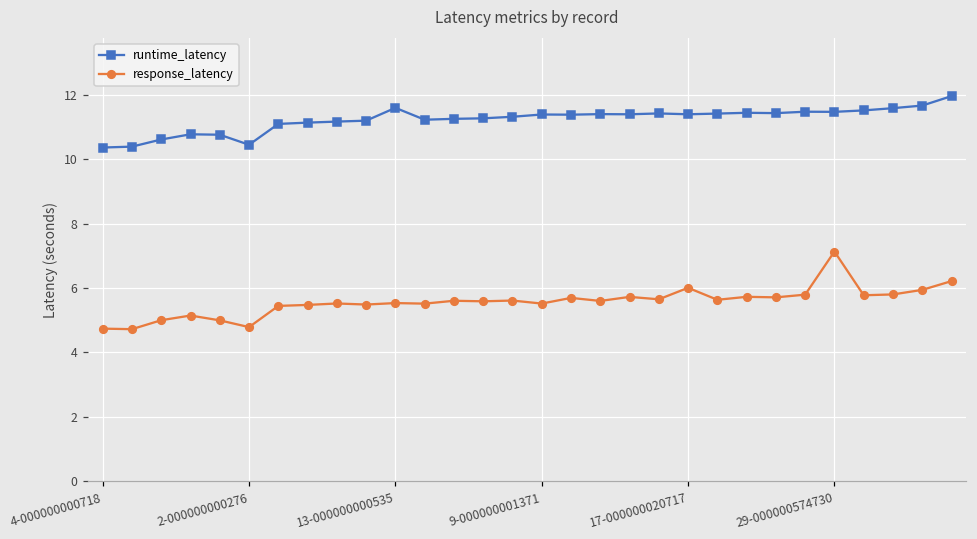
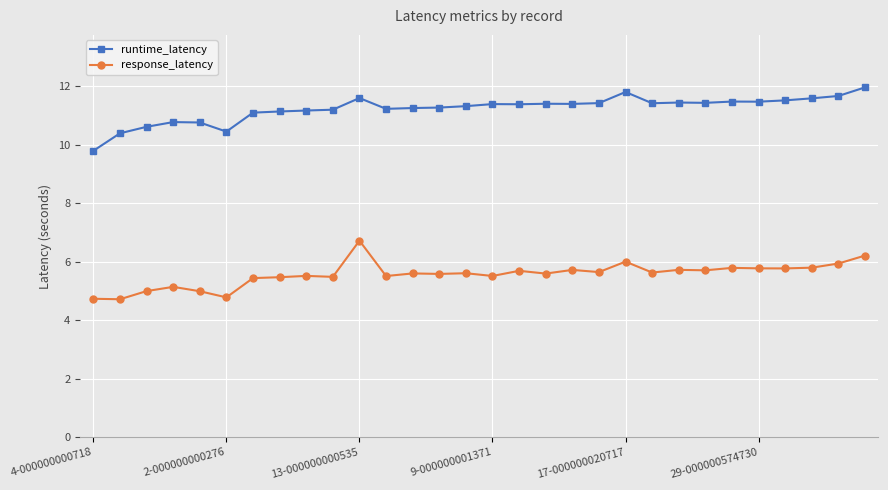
  {
    "runtime_latency": {
-     "4-000000000718": 10.4,
+     "4-000000000718": 9.8,
      "2-000000000276": 10.5,
      "13-000000000535": 11.6,
      "9-000000001371": 11.4,
-     "17-000000020717": 11.4,
+     "17-000000020717": 11.8,
      "29-000000574730": 11.5
    },
    "response_latency": {
      "4-000000000718": 4.7,
      "2-000000000276": 4.8,
-     "13-000000000535": 5.5,
+     "13-000000000535": 6.7,
      "9-000000001371": 5.5,
      "17-000000020717": 6.0,
-     "29-000000574730": 7.1
+     "29-000000574730": 5.8
    }
  }
